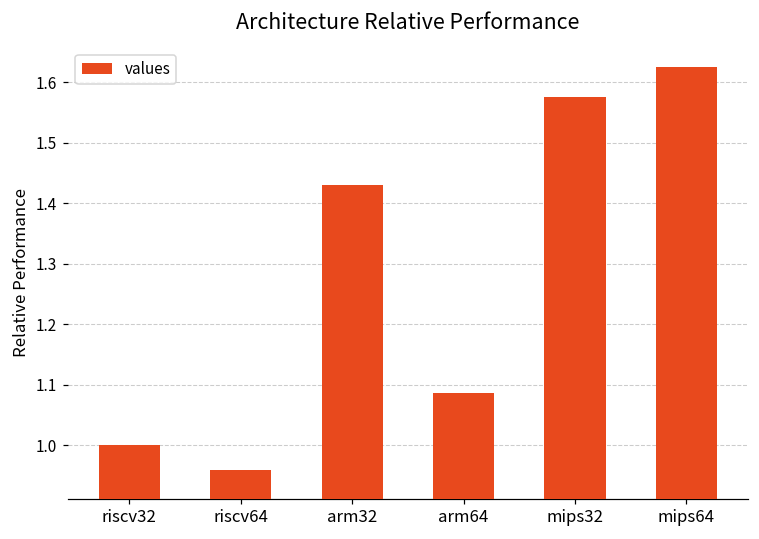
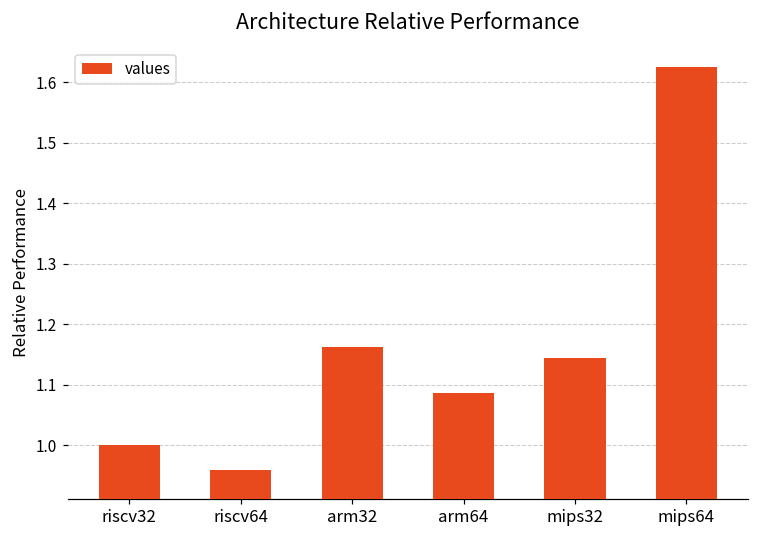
  {
    "riscv32": 1.00,
    "riscv64": 0.96,
-   "arm32": 1.43,
+   "arm32": 1.16,
    "arm64": 1.09,
-   "mips32": 1.58,
+   "mips32": 1.14,
    "mips64": 1.63
  }
